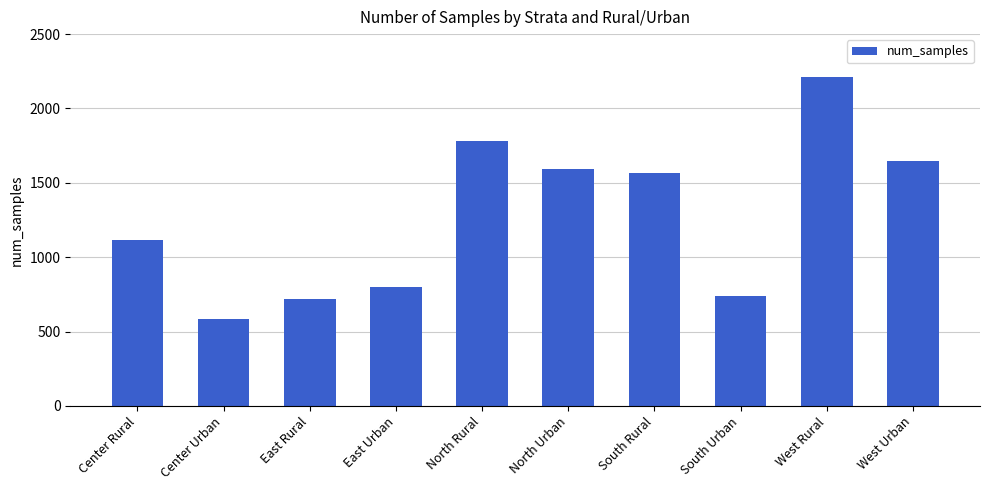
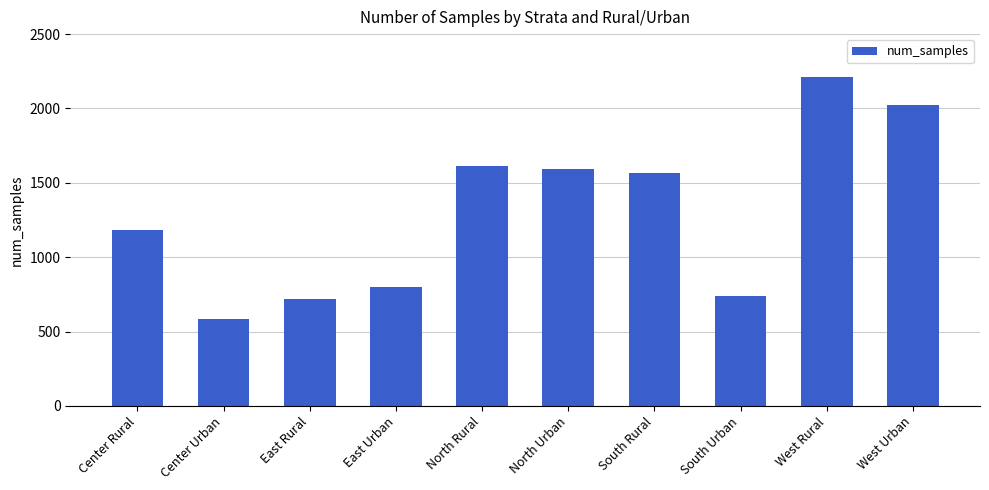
  {
-   "Center Rural": 1120,
+   "Center Rural": 1190,
    "Center Urban": 590,
    "East Rural": 720,
    "East Urban": 800,
-   "North Rural": 1780,
+   "North Rural": 1610,
    "North Urban": 1590,
    "South Rural": 1570,
    "South Urban": 740,
    "West Rural": 2210,
-   "West Urban": 1640
+   "West Urban": 2020
  }
